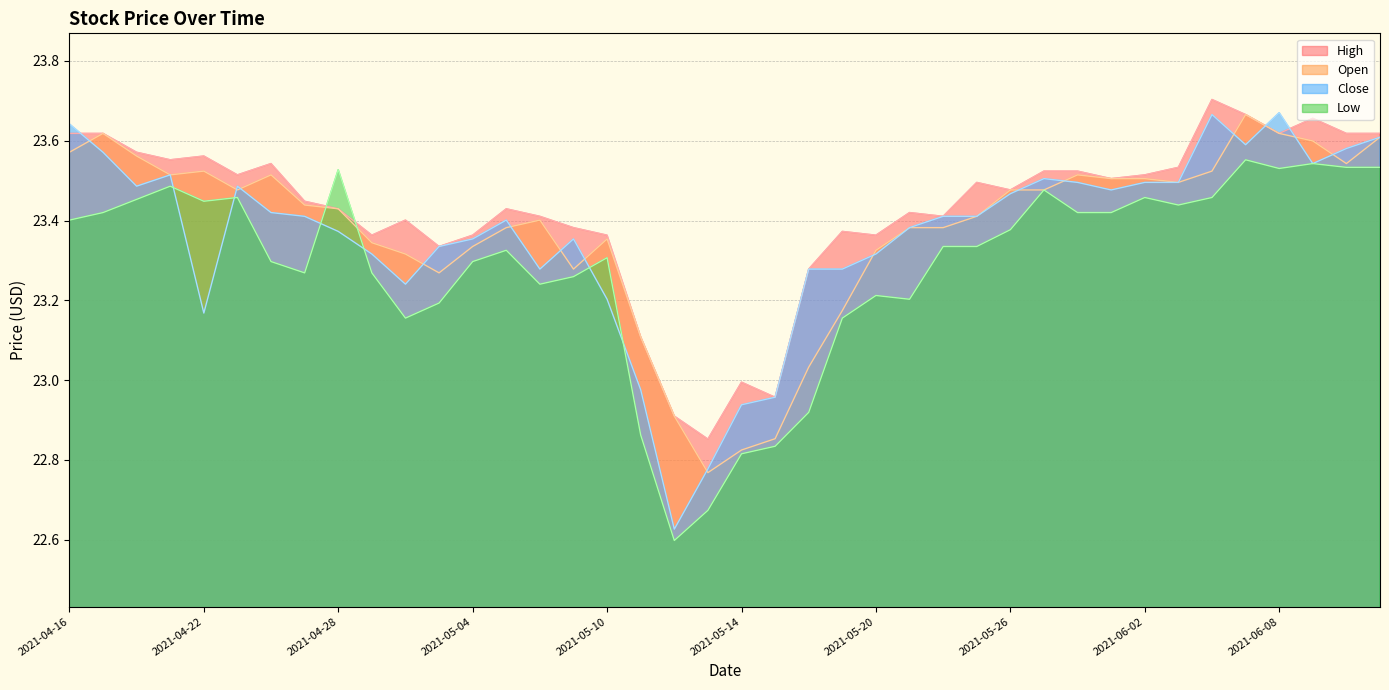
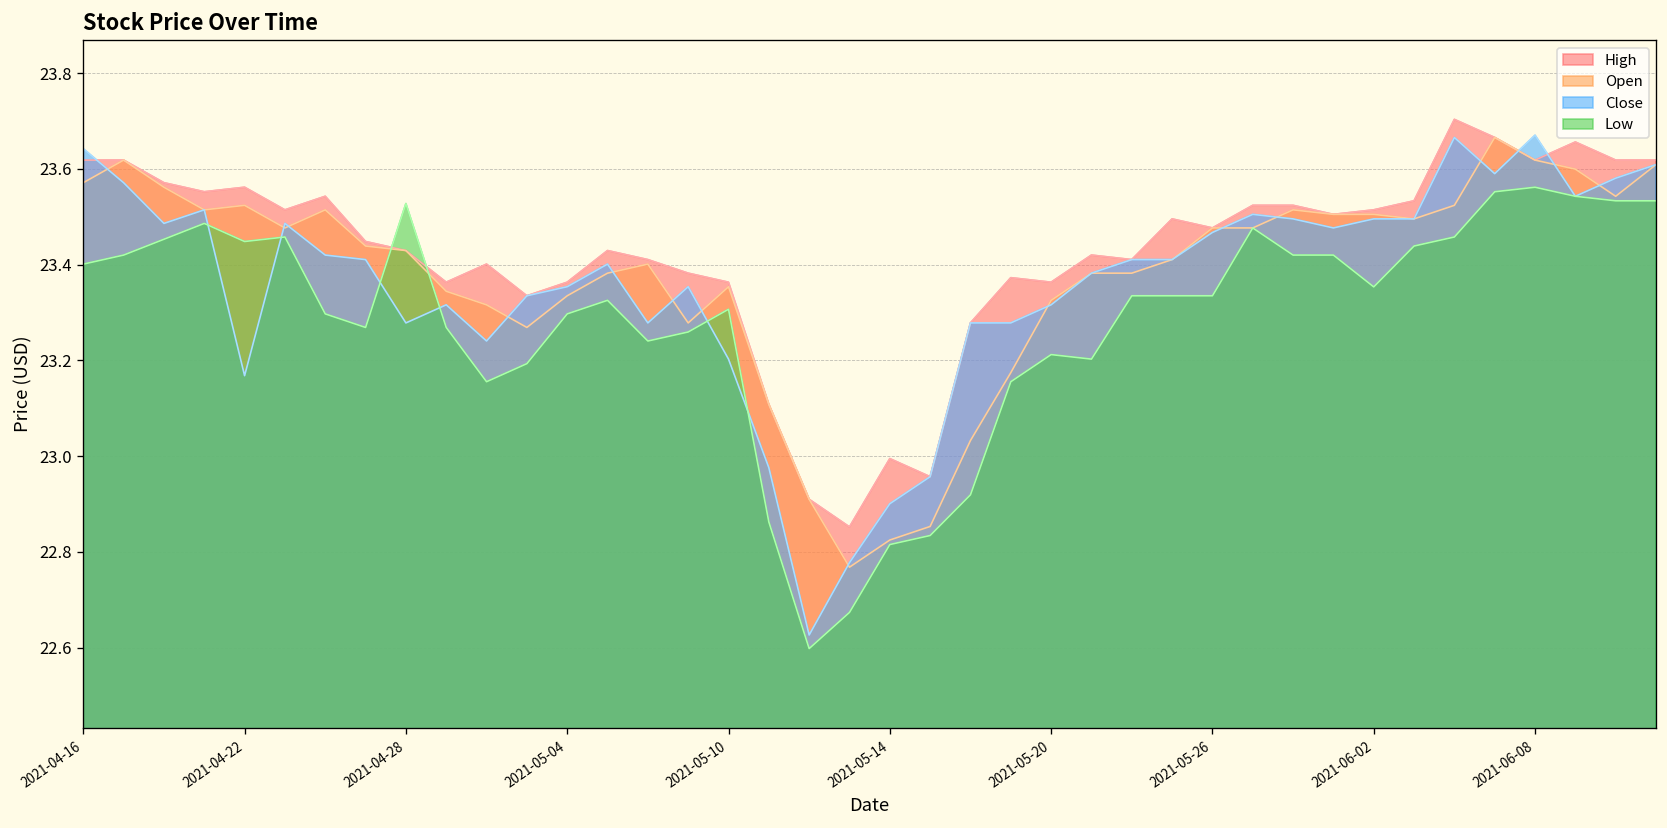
  {
    "Close": {
      "2021-04-16": 23.64,
      "2021-04-22": 23.17,
-     "2021-04-28": 23.37,
+     "2021-04-28": 23.28,
      "2021-05-04": 23.35,
      "2021-05-10": 23.20,
-     "2021-05-14": 22.94,
+     "2021-05-14": 22.90,
      "2021-05-20": 23.32,
      "2021-05-26": 23.47,
      "2021-06-02": 23.50,
      "2021-06-08": 23.67
    },
    "Low": {
      "2021-04-16": 23.40,
      "2021-04-22": 23.45,
      "2021-04-28": 23.53,
      "2021-05-04": 23.30,
      "2021-05-10": 23.31,
      "2021-05-14": 22.82,
      "2021-05-20": 23.21,
-     "2021-05-26": 23.38,
-     "2021-06-02": 23.46,
-     "2021-06-08": 23.53
+     "2021-05-26": 23.33,
+     "2021-06-02": 23.35,
+     "2021-06-08": 23.56
    }
  }
